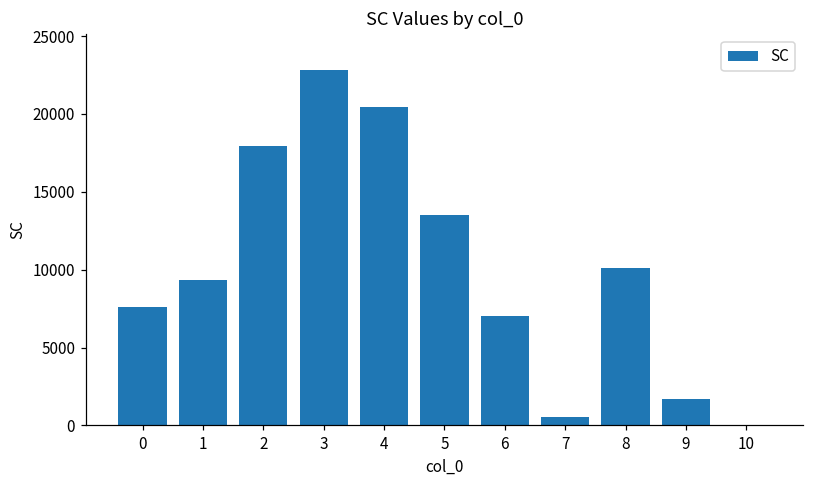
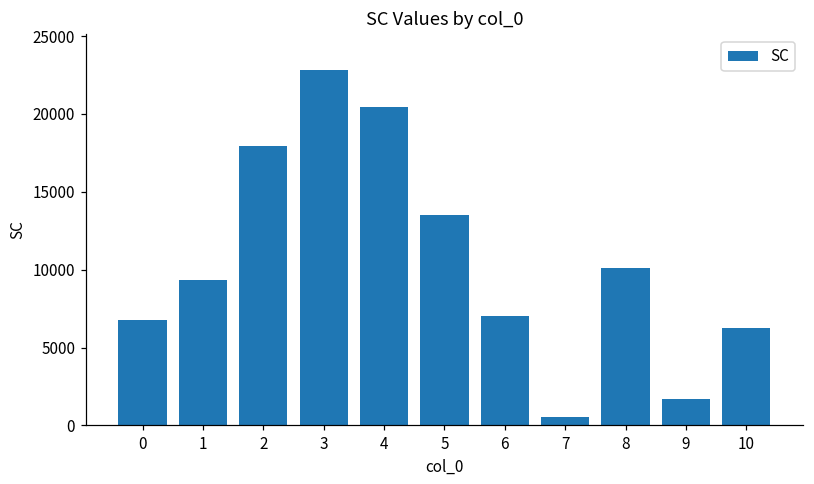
  {
-   "0": 7600,
+   "0": 6800,
    "1": 9300,
    "2": 17900,
    "3": 22800,
    "4": 20400,
    "5": 13500,
    "6": 7000,
    "7": 500,
    "8": 10100,
    "9": 1700,
-   "10": 0
+   "10": 6200
  }
